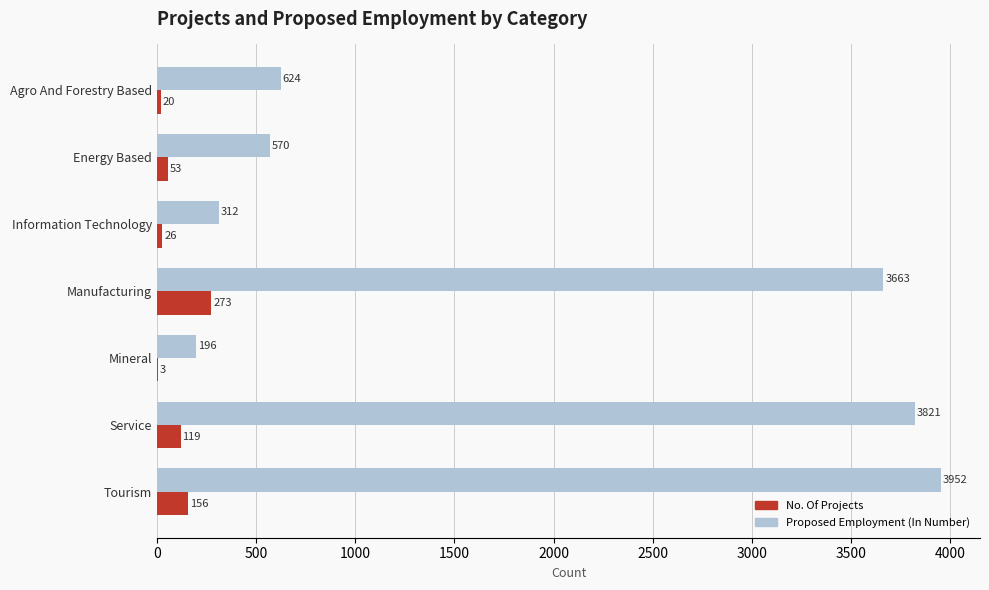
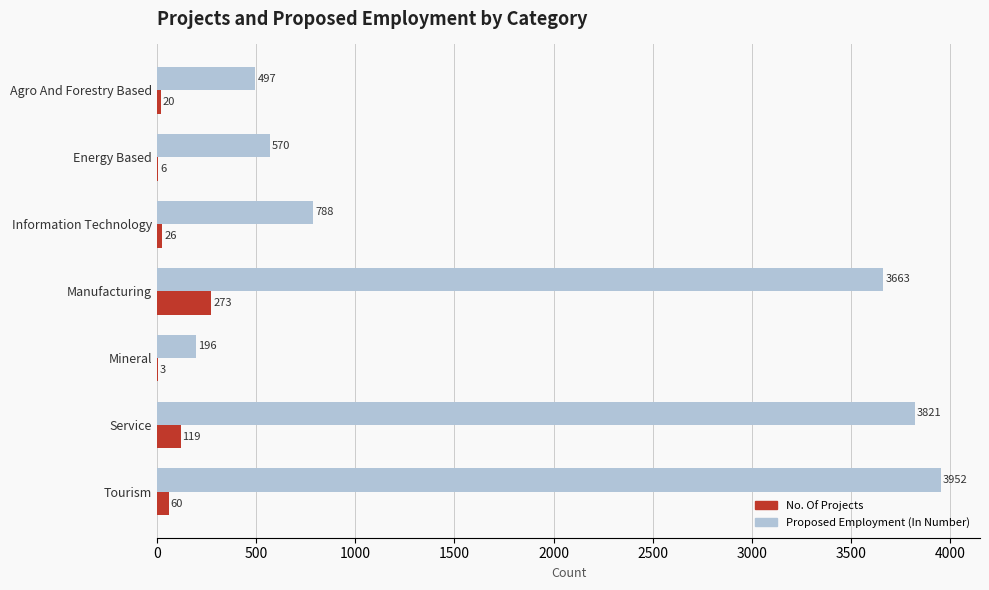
  {
    "No. Of Projects": {
      "Agro And Forestry Based": 20,
-     "Energy Based": 53,
+     "Energy Based": 6,
      "Information Technology": 26,
      "Manufacturing": 273,
      "Mineral": 3,
      "Service": 119,
-     "Tourism": 156
+     "Tourism": 60
    },
    "Proposed Employment (In Number)": {
-     "Agro And Forestry Based": 624,
+     "Agro And Forestry Based": 497,
      "Energy Based": 570,
-     "Information Technology": 312,
+     "Information Technology": 788,
      "Manufacturing": 3663,
      "Mineral": 196,
      "Service": 3821,
      "Tourism": 3952
    }
  }
